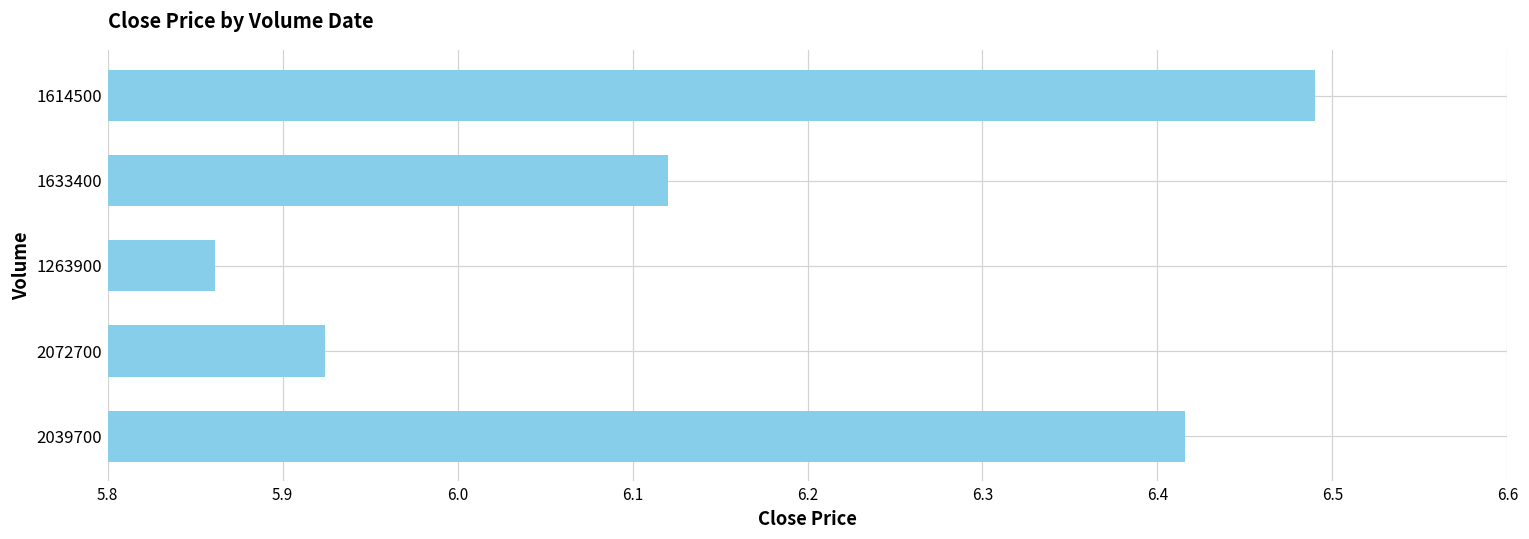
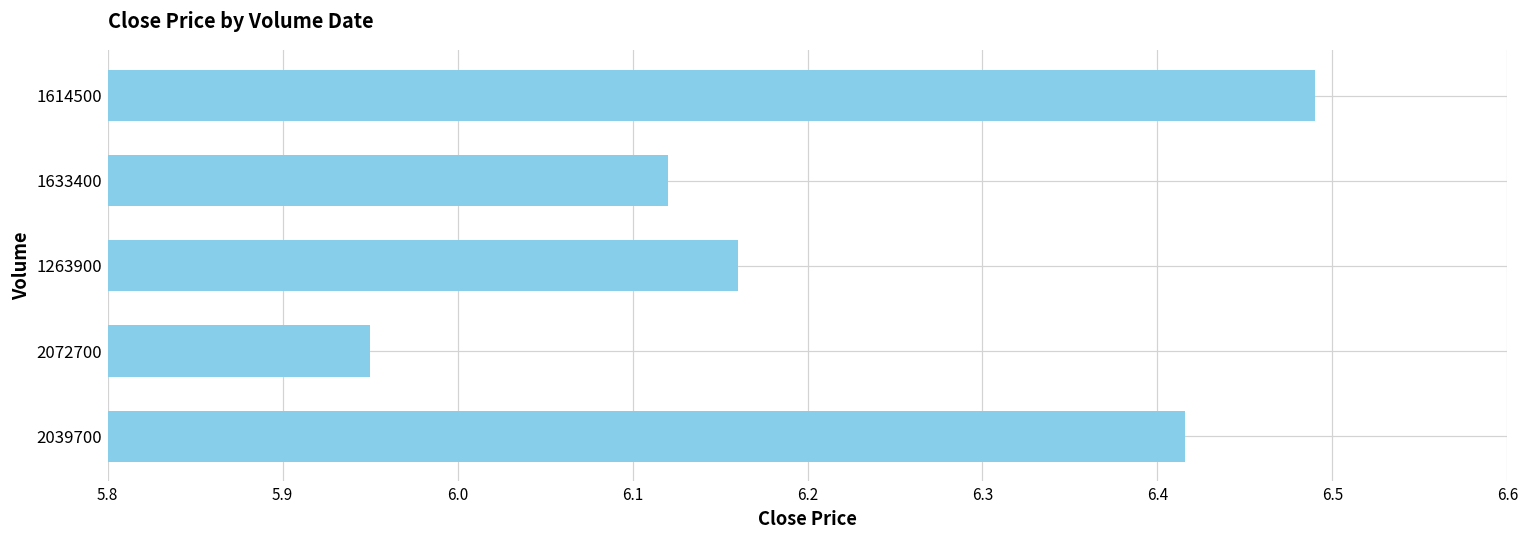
  {
    "1614500": 6.490,
    "1633400": 6.120,
-   "1263900": 5.862,
-   "2072700": 5.924,
+   "1263900": 6.160,
+   "2072700": 5.950,
    "2039700": 6.416
  }
